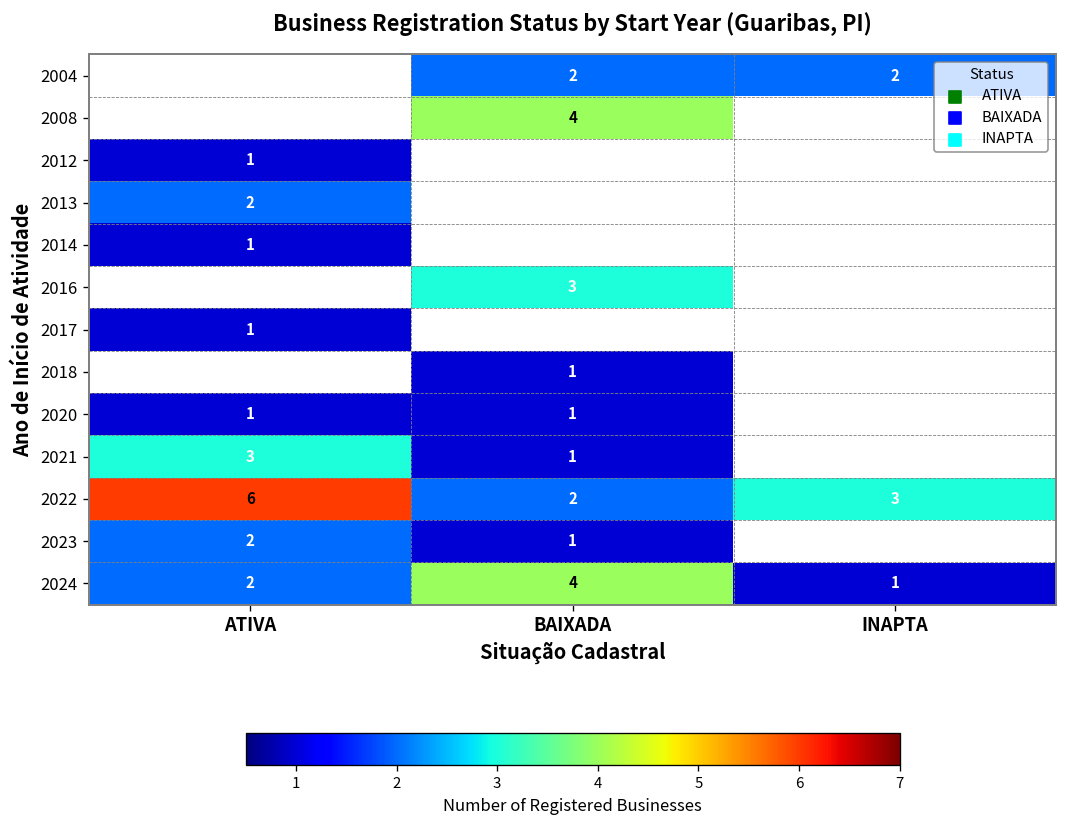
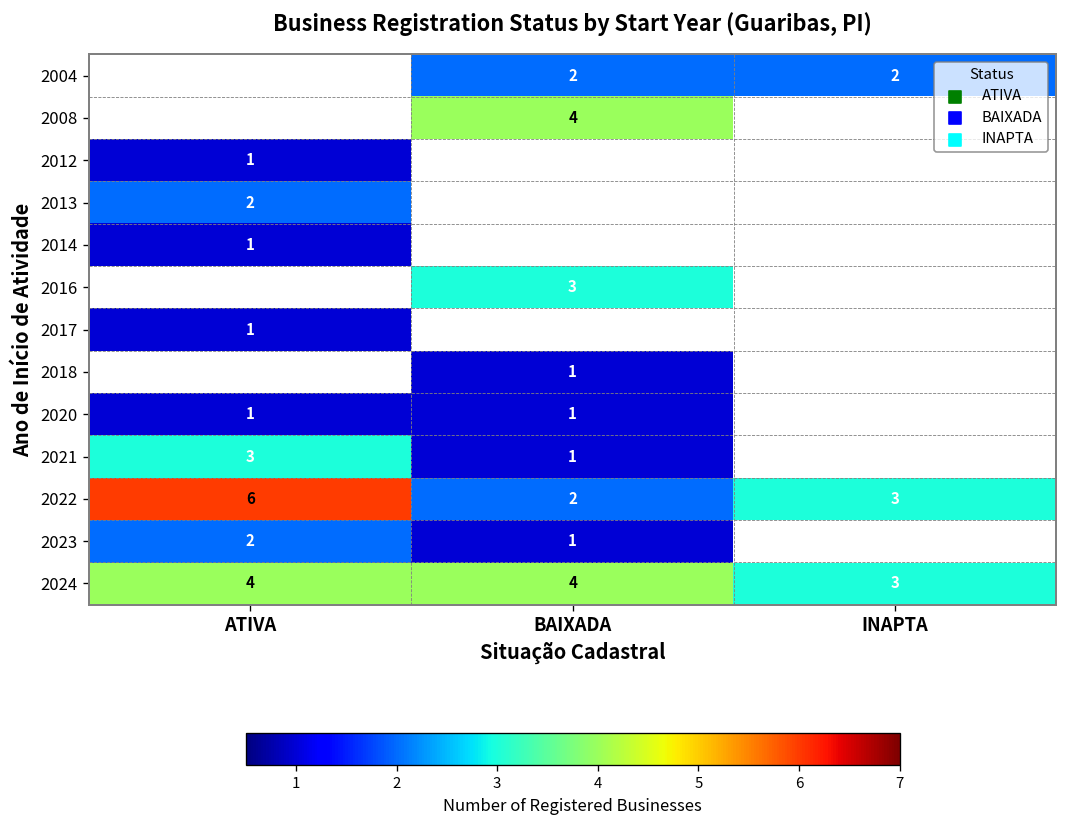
  {
    "2004": {
      "BAIXADA": 2,
      "INAPTA": 2
    },
    "2008": {
      "BAIXADA": 4
    },
    "2012": {
      "ATIVA": 1
    },
    "2013": {
      "ATIVA": 2
    },
    "2014": {
      "ATIVA": 1
    },
    "2016": {
      "BAIXADA": 3
    },
    "2017": {
      "ATIVA": 1
    },
    "2018": {
      "BAIXADA": 1
    },
    "2020": {
      "ATIVA": 1,
      "BAIXADA": 1
    },
    "2021": {
      "ATIVA": 3,
      "BAIXADA": 1
    },
    "2022": {
      "ATIVA": 6,
      "BAIXADA": 2,
      "INAPTA": 3
    },
    "2023": {
      "ATIVA": 2,
      "BAIXADA": 1
    },
    "2024": {
-     "ATIVA": 2,
+     "ATIVA": 4,
      "BAIXADA": 4,
-     "INAPTA": 1
+     "INAPTA": 3
    }
  }
